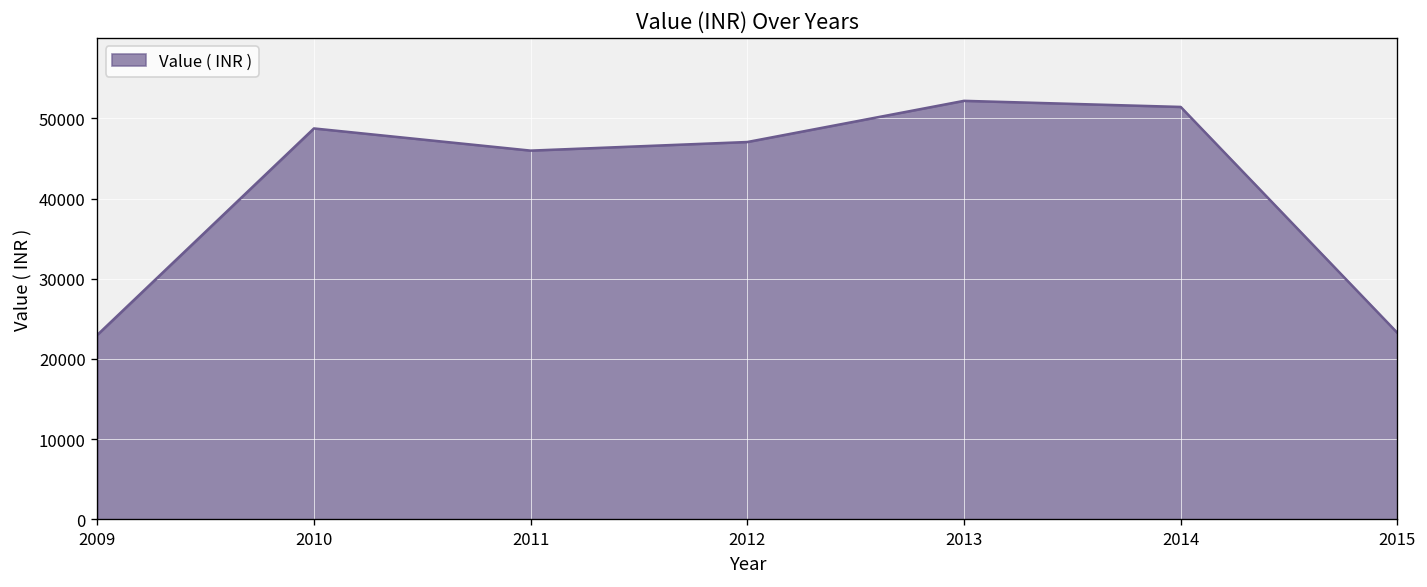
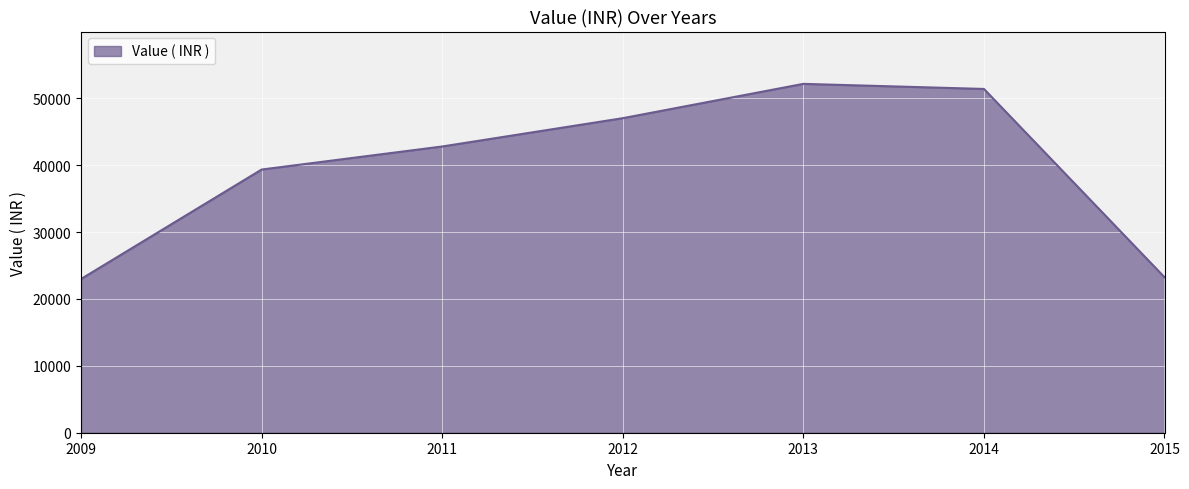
  {
    "2009": 23000,
-   "2010": 49000,
-   "2011": 46000,
+   "2010": 39000,
+   "2011": 43000,
    "2012": 47000,
    "2013": 52000,
    "2014": 51000,
    "2015": 23000
  }
